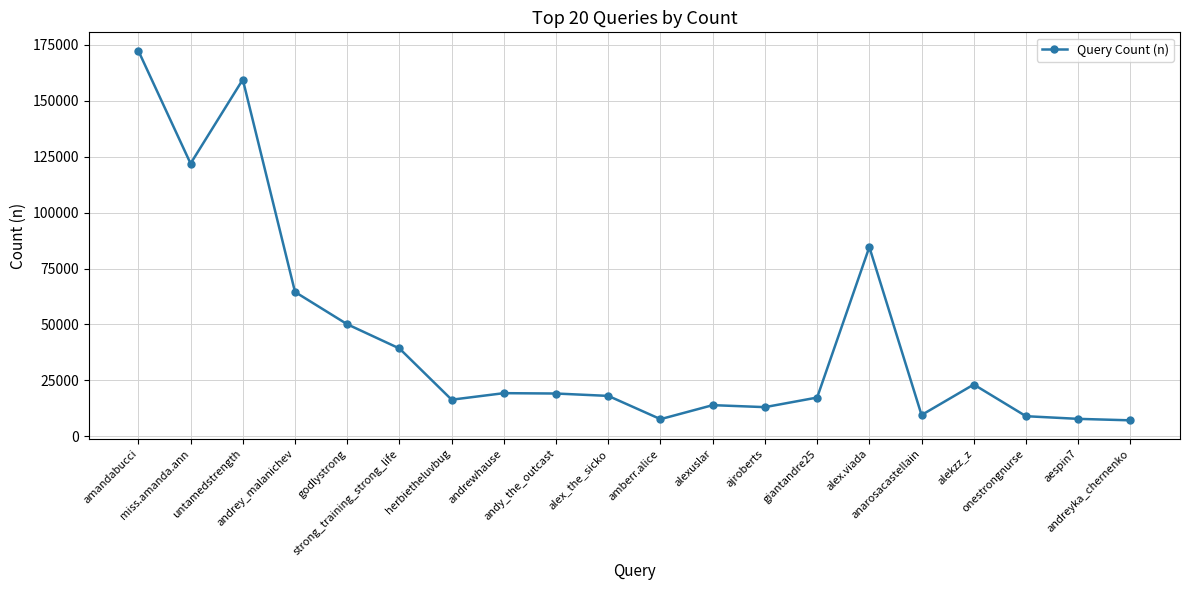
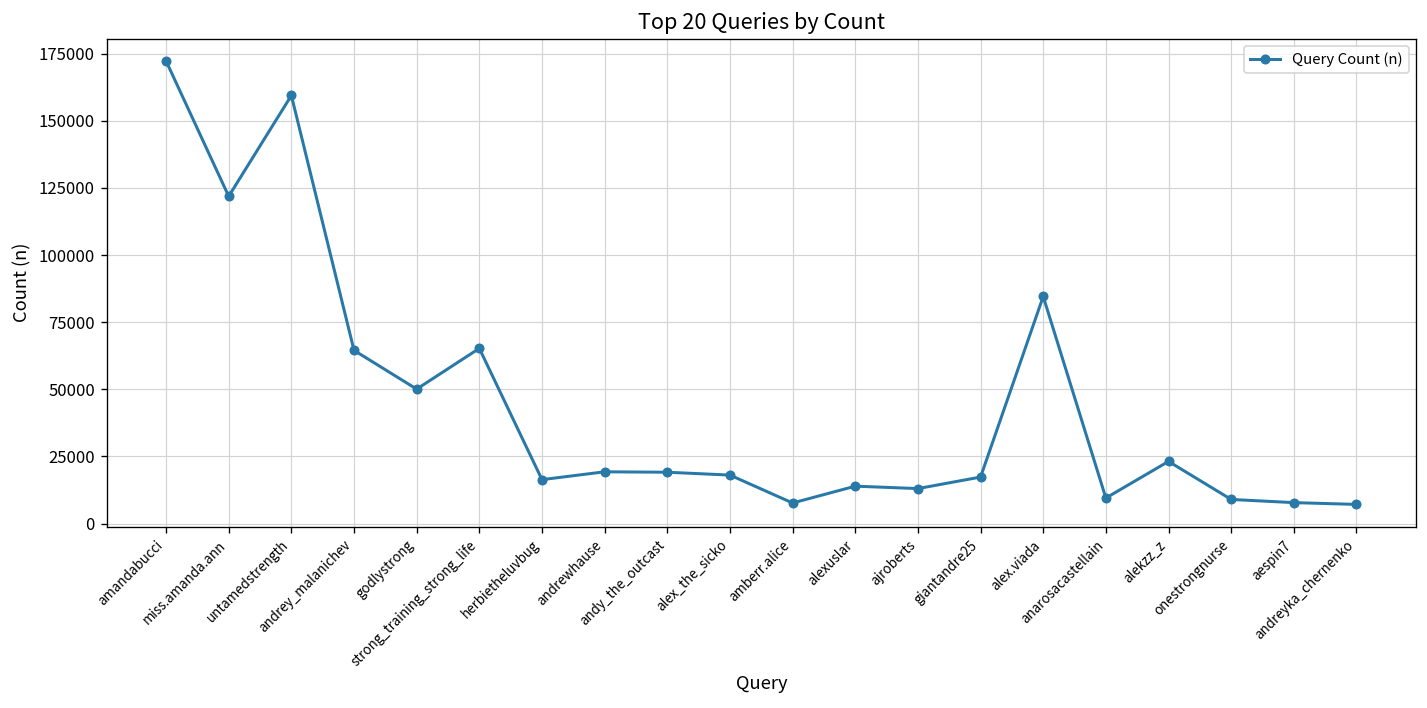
  {
    "amandabucci": 172000,
    "miss.amanda.ann": 122000,
    "untamedstrength": 159000,
    "andrey_malanichev": 65000,
    "godlystrong": 50000,
-   "strong_training_strong_life": 39000,
+   "strong_training_strong_life": 65000,
    "herbietheluvbug": 16000,
    "andrewhause": 19000,
    "andy_the_outcast": 19000,
    "alex_the_sicko": 18000,
    "amberr.alice": 8000,
    "alexuslar": 14000,
    "ajroberts": 13000,
    "giantandre25": 17000,
    "alex.viada": 85000,
    "anarosacastellain": 10000,
    "alekzz_z": 23000,
    "onestrongnurse": 9000,
    "aespin7": 8000,
    "andreyka_chernenko": 7000
  }
